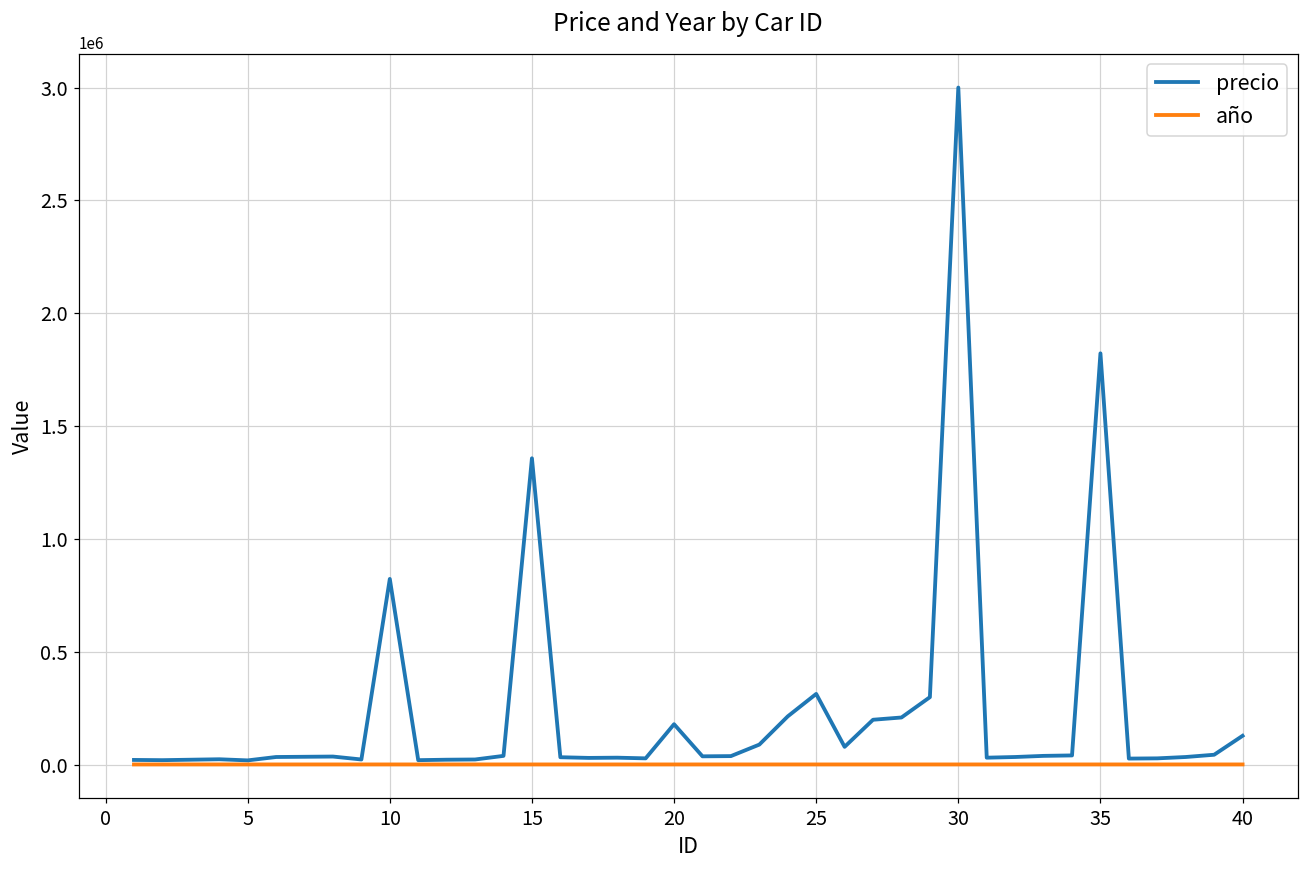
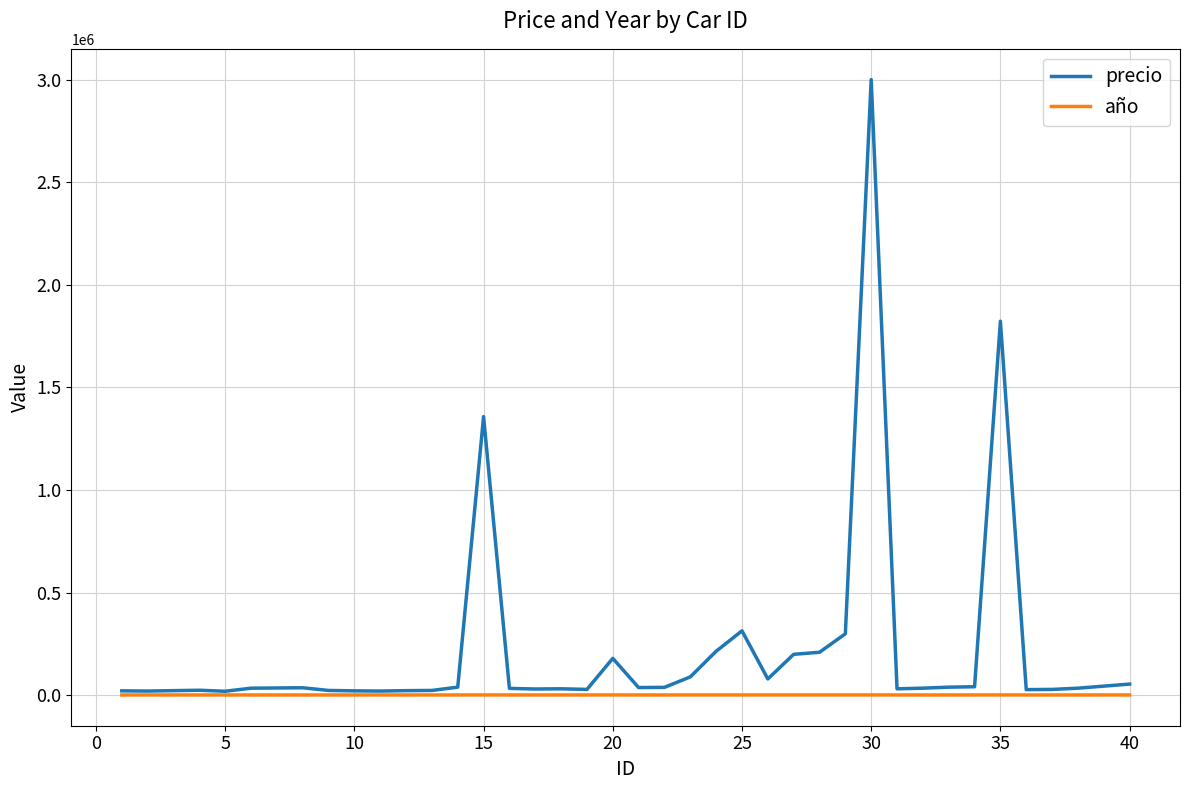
  {
    "precio": {
      "5": 20000,
-     "10": 820000,
+     "10": 20000,
      "15": 1360000,
      "20": 180000,
      "25": 310000,
      "30": 3000000,
      "35": 1820000,
-     "40": 130000
+     "40": 60000
    },
    "año": {
      "5": 0,
      "10": 0,
      "15": 0,
      "20": 0,
      "25": 0,
      "30": 0,
      "35": 0,
      "40": 0
    }
  }
